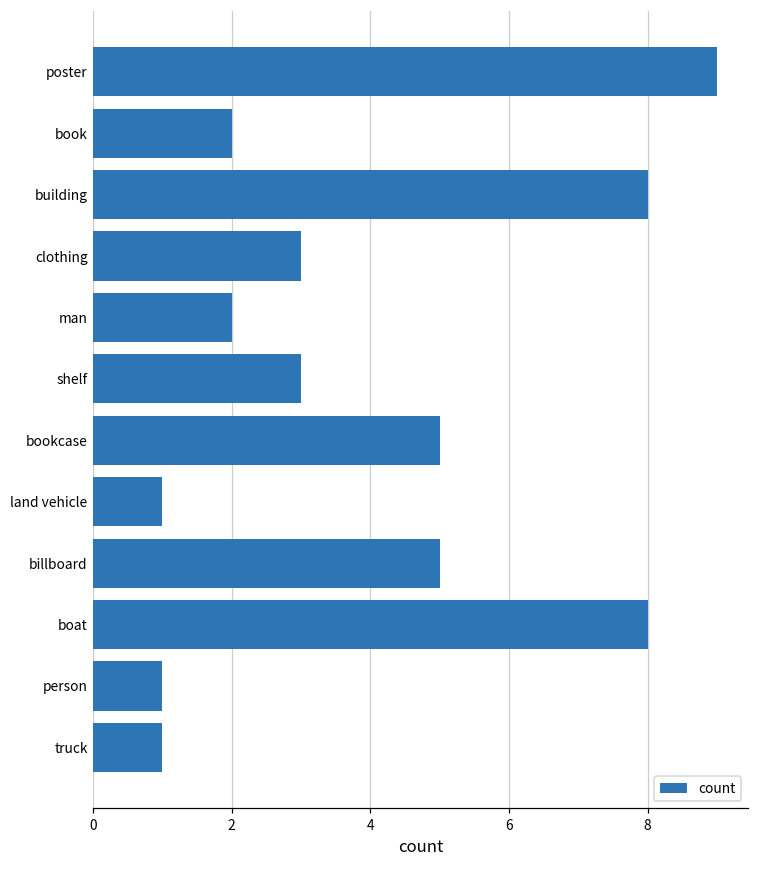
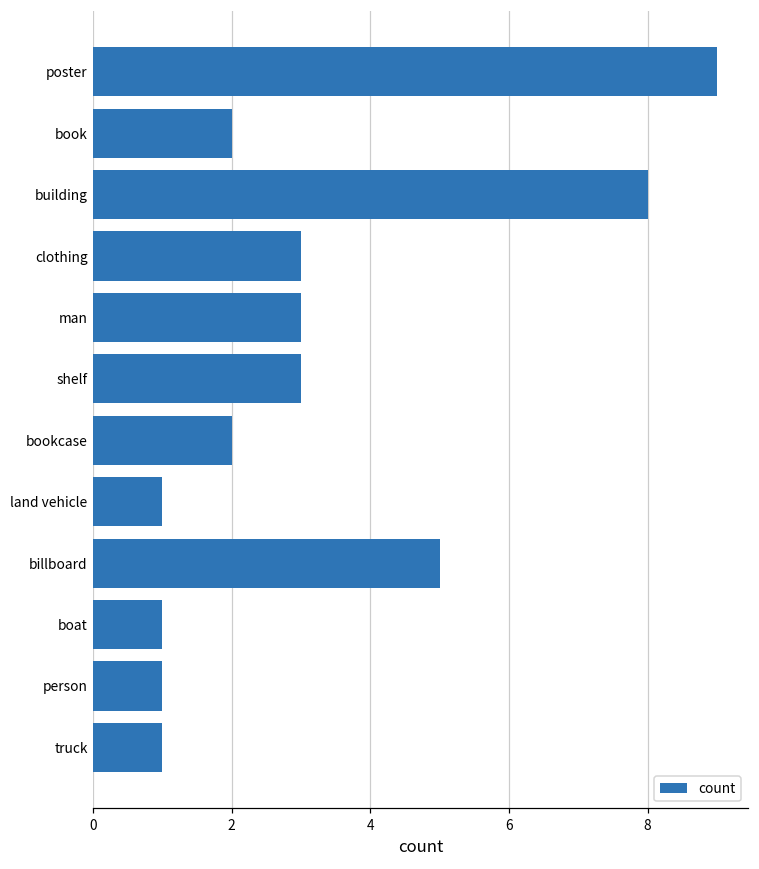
  {
    "poster": 9,
    "book": 2,
    "building": 8,
    "clothing": 3,
-   "man": 2,
+   "man": 3,
    "shelf": 3,
-   "bookcase": 5,
+   "bookcase": 2,
    "land vehicle": 1,
    "billboard": 5,
-   "boat": 8,
+   "boat": 1,
    "person": 1,
    "truck": 1
  }
